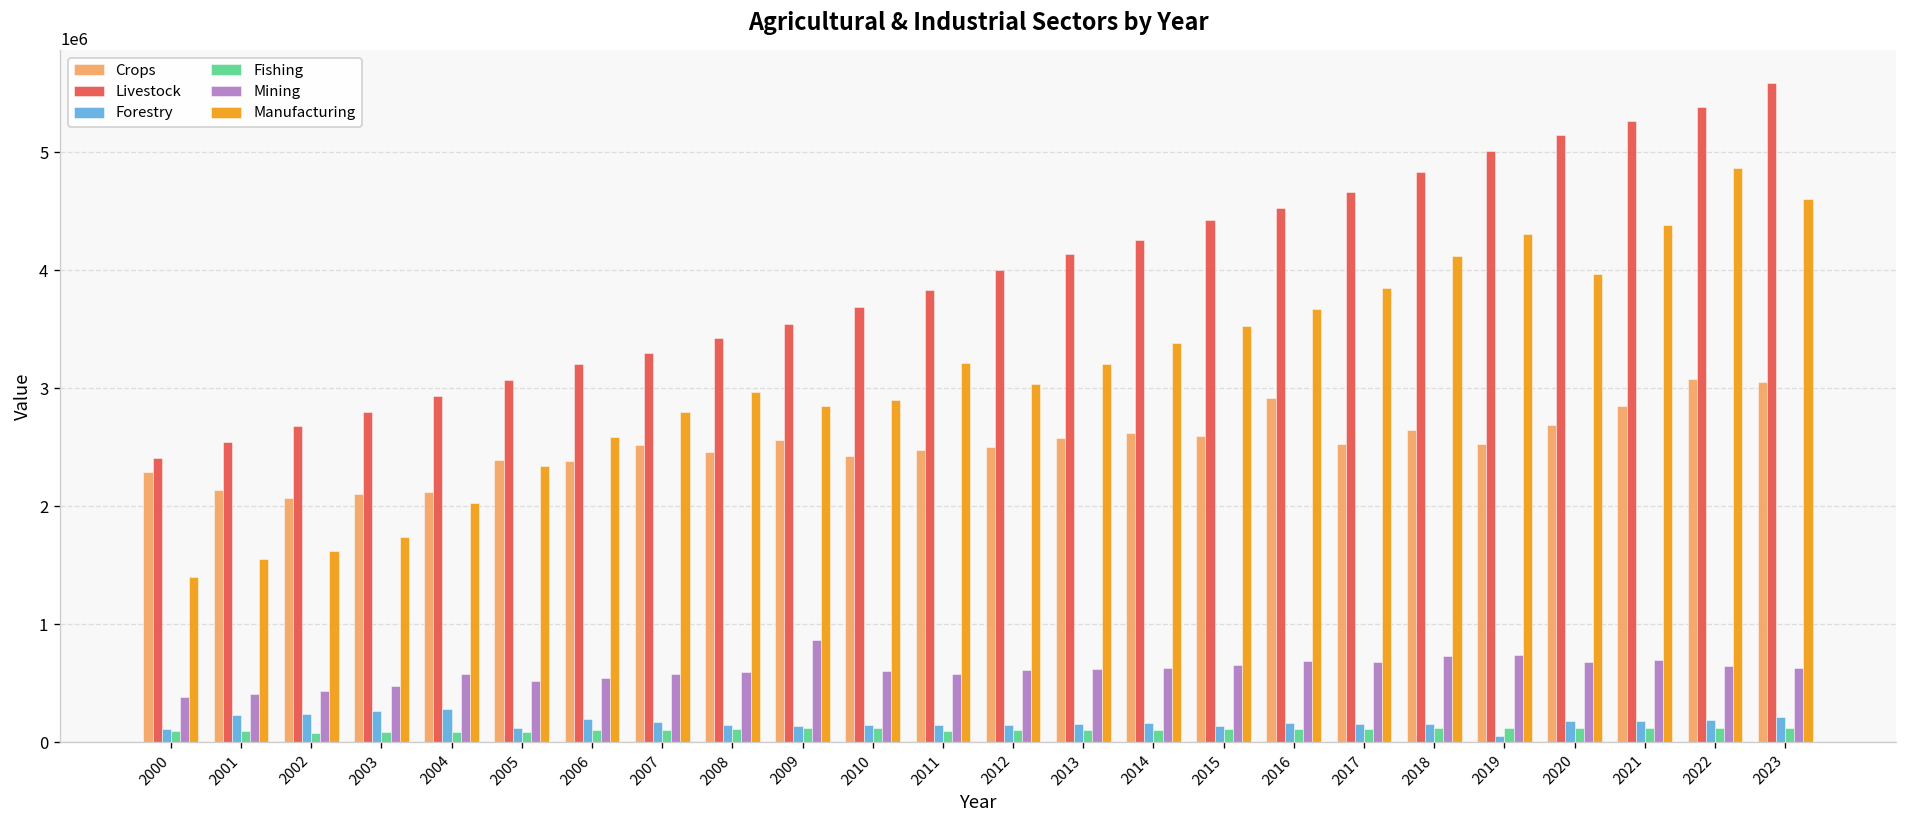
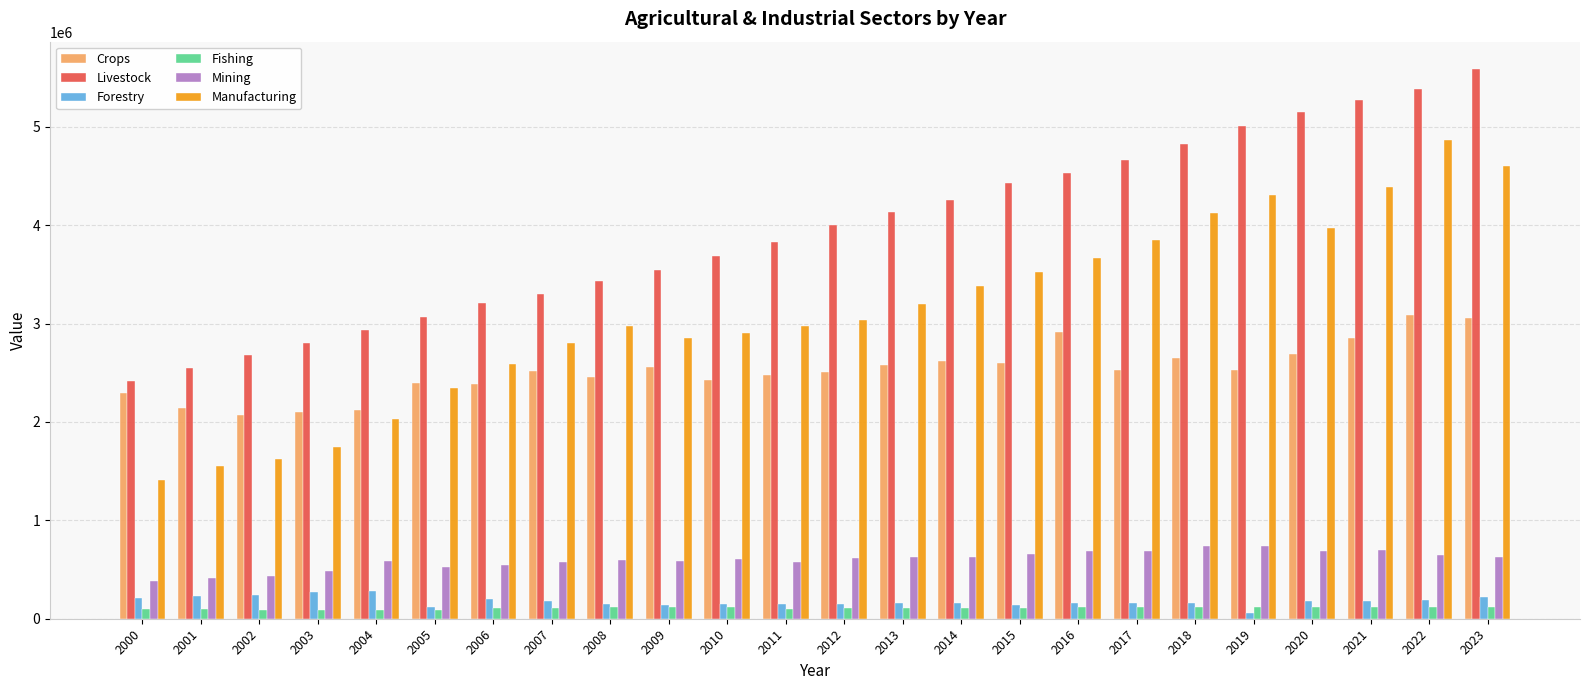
  {
    "Crops": {
      "2000": 2300000,
      "2001": 2100000,
      "2002": 2100000,
      "2003": 2100000,
      "2004": 2100000,
      "2005": 2400000,
      "2006": 2400000,
      "2007": 2500000,
      "2008": 2500000,
      "2009": 2600000,
      "2010": 2400000,
      "2011": 2500000,
      "2012": 2500000,
      "2013": 2600000,
      "2014": 2600000,
      "2015": 2600000,
      "2016": 2900000,
      "2017": 2500000,
      "2018": 2600000,
      "2019": 2500000,
      "2020": 2700000,
      "2021": 2800000,
      "2022": 3100000,
      "2023": 3100000
    },
    "Livestock": {
      "2000": 2400000,
      "2001": 2500000,
      "2002": 2700000,
      "2003": 2800000,
      "2004": 2900000,
      "2005": 3100000,
      "2006": 3200000,
      "2007": 3300000,
      "2008": 3400000,
      "2009": 3500000,
      "2010": 3700000,
      "2011": 3800000,
      "2012": 4000000,
      "2013": 4100000,
      "2014": 4300000,
      "2015": 4400000,
      "2016": 4500000,
      "2017": 4700000,
      "2018": 4800000,
      "2019": 5000000,
      "2020": 5100000,
      "2021": 5300000,
      "2022": 5400000,
      "2023": 5600000
    },
    "Forestry": {
-     "2000": 100000,
+     "2000": 200000,
      "2001": 200000,
      "2002": 200000,
      "2003": 300000,
      "2004": 300000,
      "2005": 100000,
      "2006": 200000,
      "2007": 200000,
      "2008": 100000,
      "2009": 100000,
      "2010": 200000,
      "2011": 100000,
      "2012": 200000,
      "2013": 200000,
      "2014": 200000,
      "2015": 100000,
      "2016": 200000,
      "2017": 200000,
      "2018": 200000,
      "2019": 100000,
      "2020": 200000,
      "2021": 200000,
      "2022": 200000,
      "2023": 200000
    },
    "Fishing": {
      "2000": 100000,
      "2001": 100000,
      "2002": 100000,
      "2003": 100000,
      "2004": 100000,
      "2005": 100000,
      "2006": 100000,
      "2007": 100000,
      "2008": 100000,
      "2009": 100000,
      "2010": 100000,
      "2011": 100000,
      "2012": 100000,
      "2013": 100000,
      "2014": 100000,
      "2015": 100000,
      "2016": 100000,
      "2017": 100000,
      "2018": 100000,
      "2019": 100000,
      "2020": 100000,
      "2021": 100000,
      "2022": 100000,
      "2023": 100000
    },
    "Mining": {
      "2000": 400000,
      "2001": 400000,
      "2002": 400000,
      "2003": 500000,
      "2004": 600000,
      "2005": 500000,
      "2006": 500000,
      "2007": 600000,
      "2008": 600000,
-     "2009": 900000,
+     "2009": 600000,
      "2010": 600000,
      "2011": 600000,
      "2012": 600000,
      "2013": 600000,
      "2014": 600000,
      "2015": 700000,
      "2016": 700000,
      "2017": 700000,
      "2018": 700000,
      "2019": 700000,
      "2020": 700000,
      "2021": 700000,
      "2022": 700000,
      "2023": 600000
    },
    "Manufacturing": {
      "2000": 1400000,
      "2001": 1600000,
      "2002": 1600000,
      "2003": 1700000,
      "2004": 2000000,
      "2005": 2300000,
      "2006": 2600000,
      "2007": 2800000,
      "2008": 3000000,
      "2009": 2900000,
      "2010": 2900000,
-     "2011": 3200000,
+     "2011": 3000000,
      "2012": 3000000,
      "2013": 3200000,
      "2014": 3400000,
      "2015": 3500000,
      "2016": 3700000,
      "2017": 3800000,
      "2018": 4100000,
      "2019": 4300000,
      "2020": 4000000,
      "2021": 4400000,
      "2022": 4900000,
      "2023": 4600000
    }
  }
